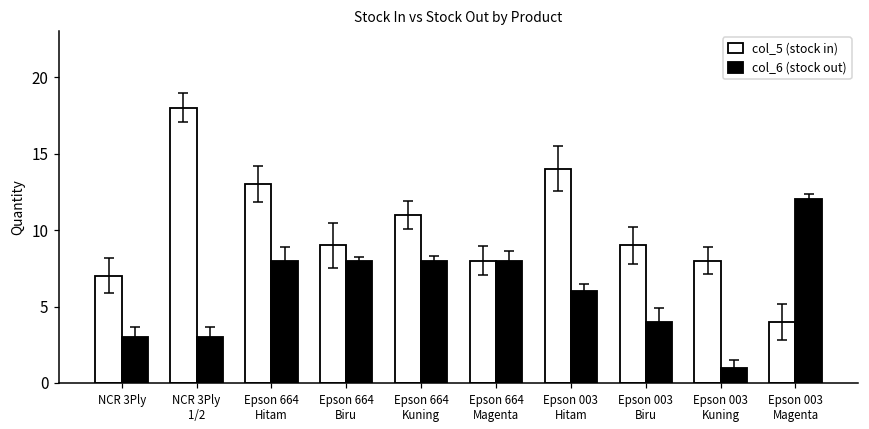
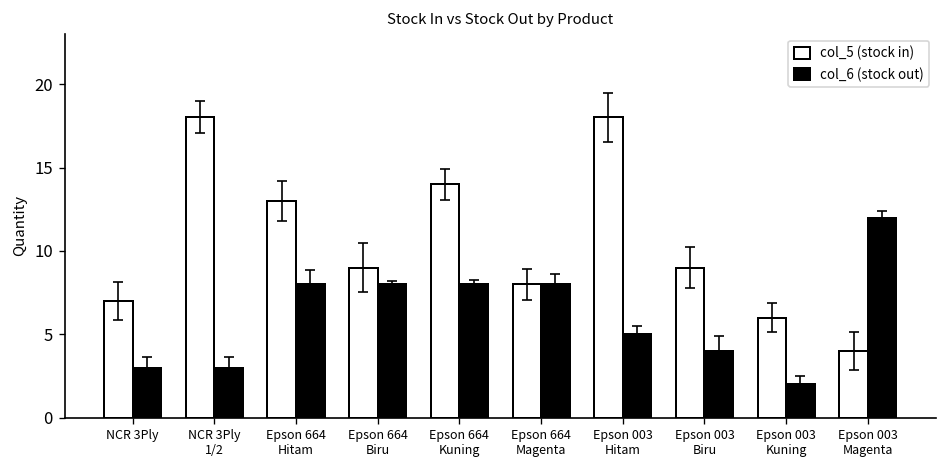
  {
    "col_5 (stock in)": {
      "NCR 3Ply": 7,
      "NCR 3Ply 1/2": 18,
      "Epson 664 Hitam": 13,
      "Epson 664 Biru": 9,
-     "Epson 664 Kuning": 11,
+     "Epson 664 Kuning": 14,
      "Epson 664 Magenta": 8,
-     "Epson 003 Hitam": 14,
+     "Epson 003 Hitam": 18,
      "Epson 003 Biru": 9,
-     "Epson 003 Kuning": 8,
+     "Epson 003 Kuning": 6,
      "Epson 003 Magenta": 4
    },
    "col_6 (stock out)": {
      "NCR 3Ply": 3,
      "NCR 3Ply 1/2": 3,
      "Epson 664 Hitam": 8,
      "Epson 664 Biru": 8,
      "Epson 664 Kuning": 8,
      "Epson 664 Magenta": 8,
-     "Epson 003 Hitam": 6,
+     "Epson 003 Hitam": 5,
      "Epson 003 Biru": 4,
-     "Epson 003 Kuning": 1,
+     "Epson 003 Kuning": 2,
      "Epson 003 Magenta": 12
    }
  }
